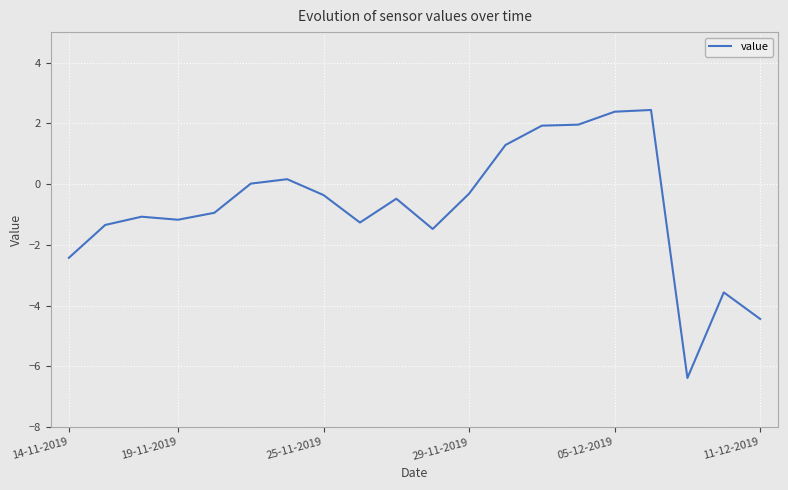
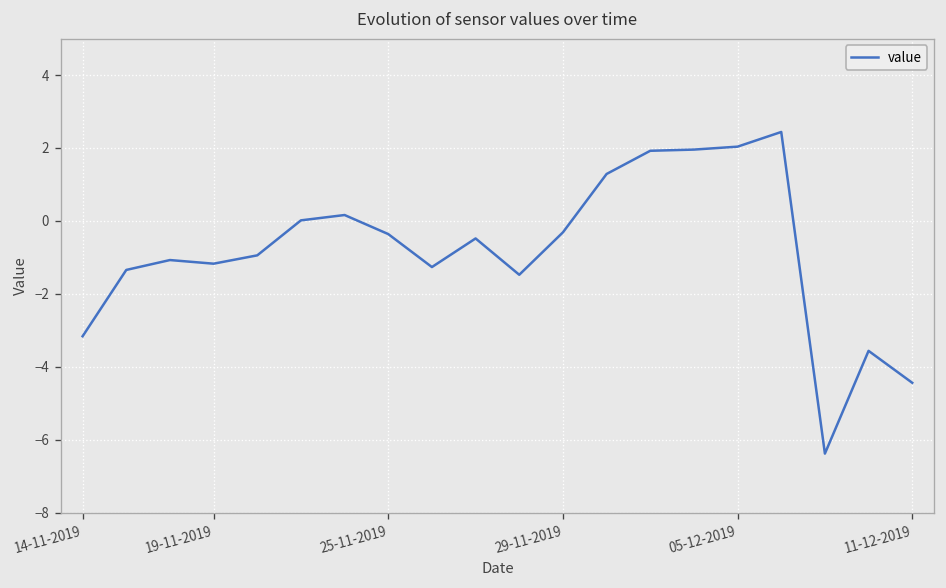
  {
-   "14-11-2019": -2.4,
+   "14-11-2019": -3.2,
    "19-11-2019": -1.2,
    "25-11-2019": -0.4,
    "29-11-2019": -0.3,
-   "05-12-2019": 2.4,
+   "05-12-2019": 2.0,
    "11-12-2019": -4.4
  }
